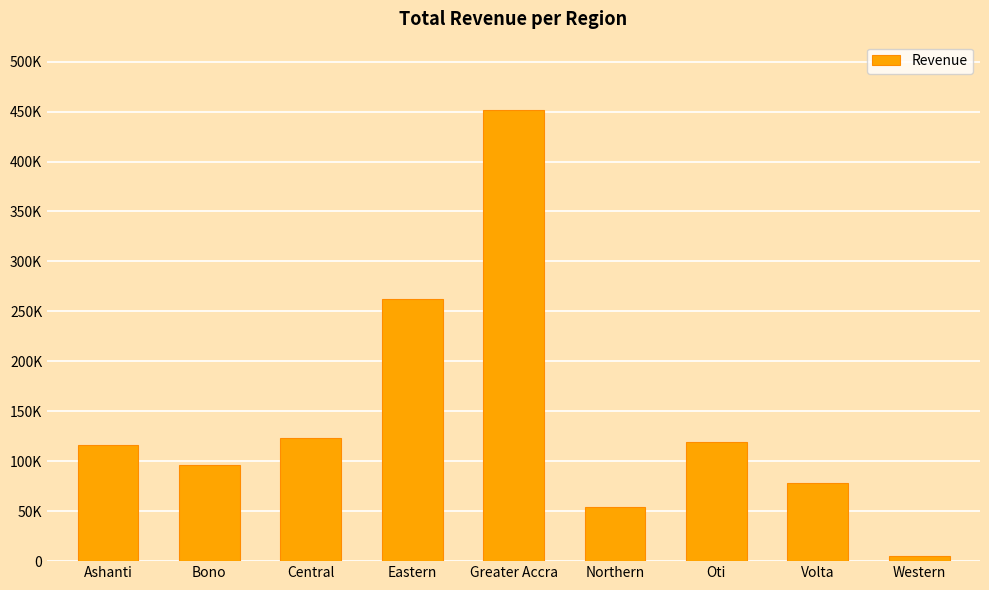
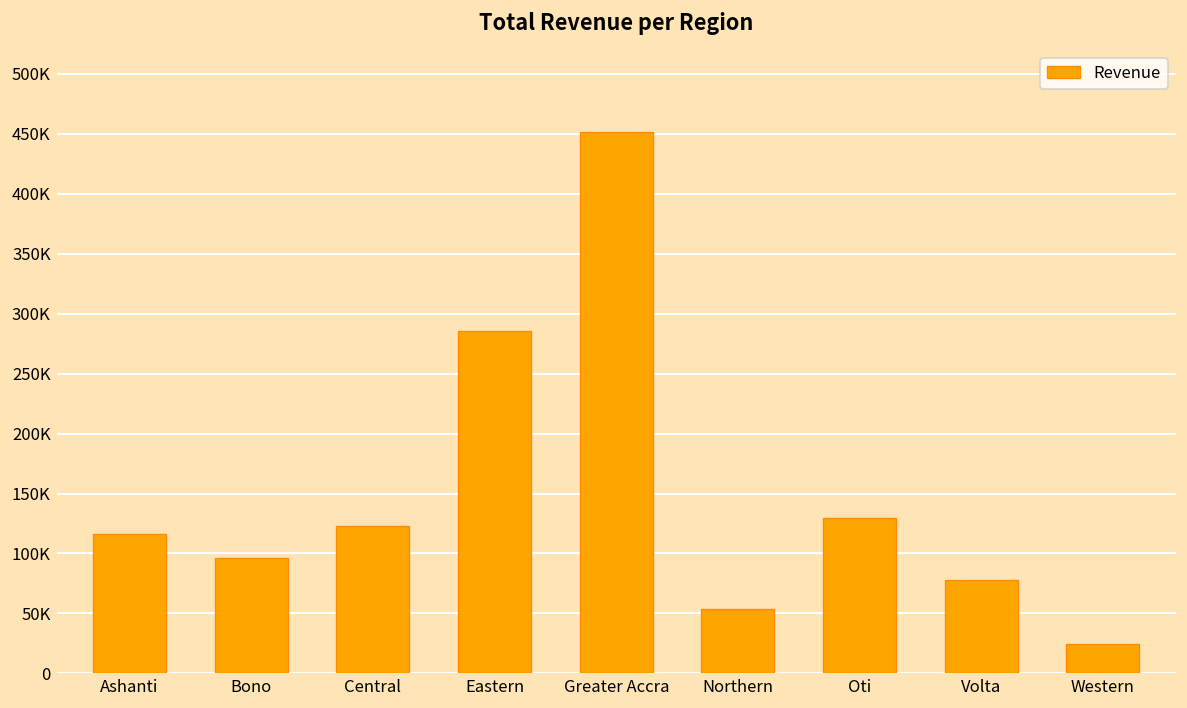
  {
    "Ashanti": 120000,
    "Bono": 100000,
    "Central": 120000,
-   "Eastern": 260000,
+   "Eastern": 290000,
    "Greater Accra": 450000,
    "Northern": 50000,
-   "Oti": 120000,
+   "Oti": 130000,
    "Volta": 80000,
-   "Western": 0
+   "Western": 20000
  }
